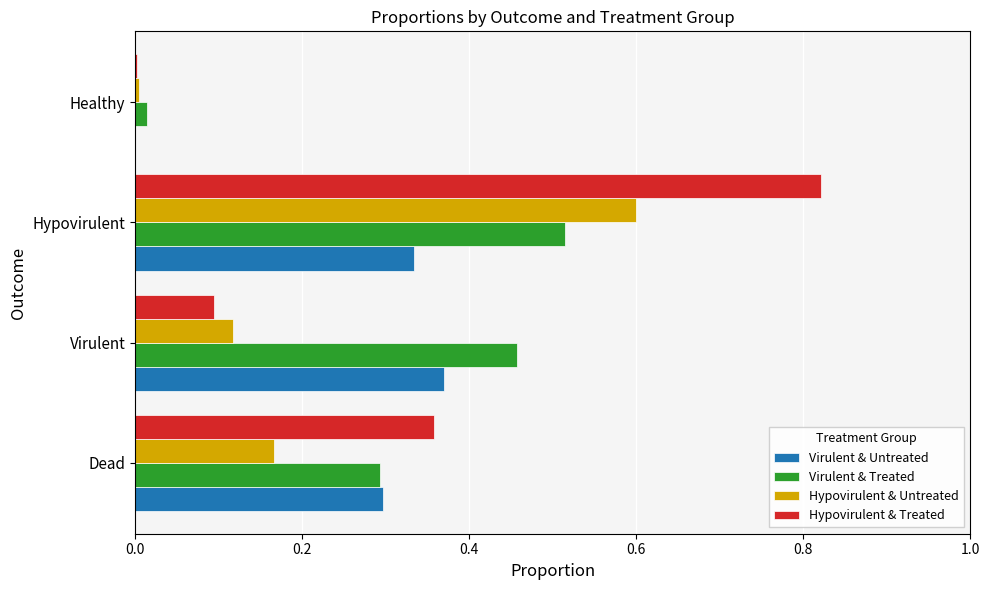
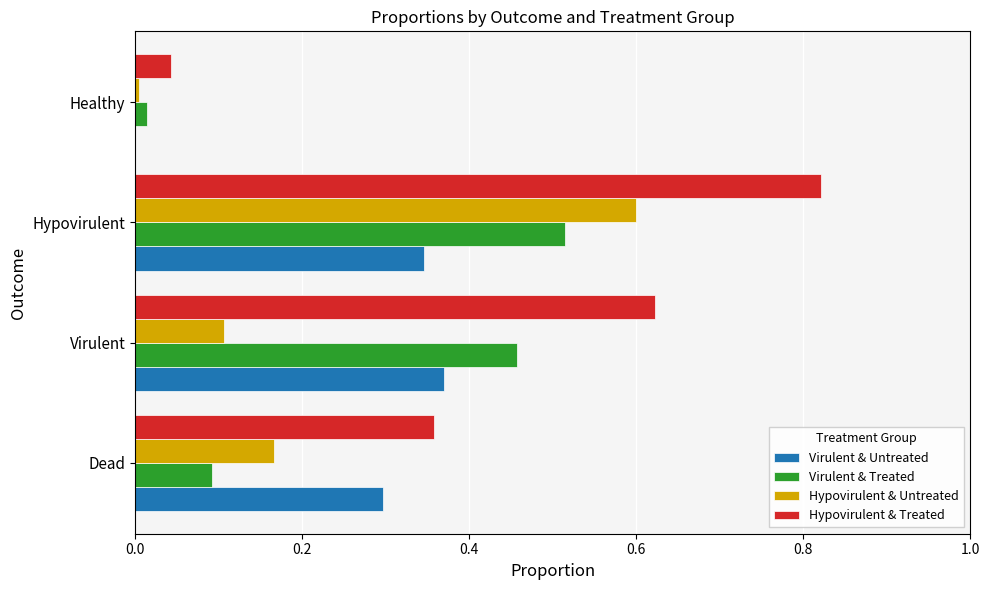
  {
    "Virulent & Untreated": {
      "Healthy": 0.00,
-     "Hypovirulent": 0.33,
+     "Hypovirulent": 0.35,
      "Virulent": 0.37,
      "Dead": 0.30
    },
    "Virulent & Treated": {
      "Healthy": 0.01,
      "Hypovirulent": 0.51,
      "Virulent": 0.46,
-     "Dead": 0.29
+     "Dead": 0.09
    },
    "Hypovirulent & Untreated": {
      "Healthy": 0.00,
      "Hypovirulent": 0.60,
-     "Virulent": 0.12,
+     "Virulent": 0.11,
      "Dead": 0.17
    },
    "Hypovirulent & Treated": {
-     "Healthy": 0.00,
+     "Healthy": 0.04,
      "Hypovirulent": 0.82,
-     "Virulent": 0.09,
+     "Virulent": 0.62,
      "Dead": 0.36
    }
  }
